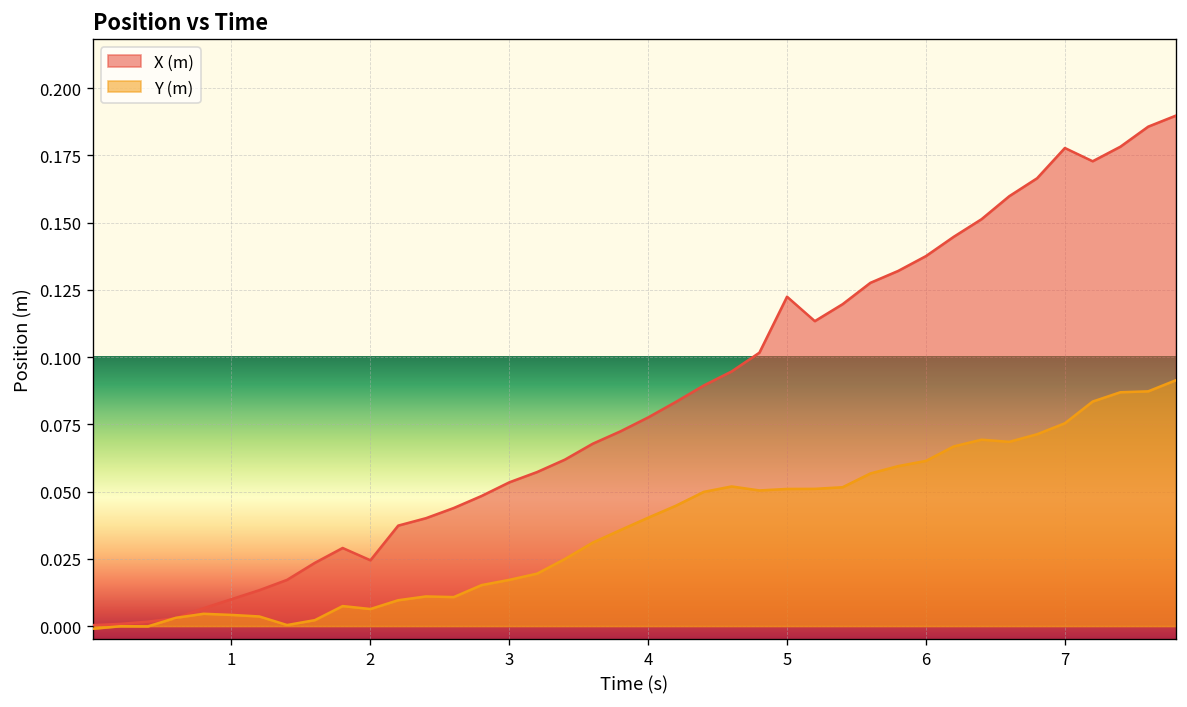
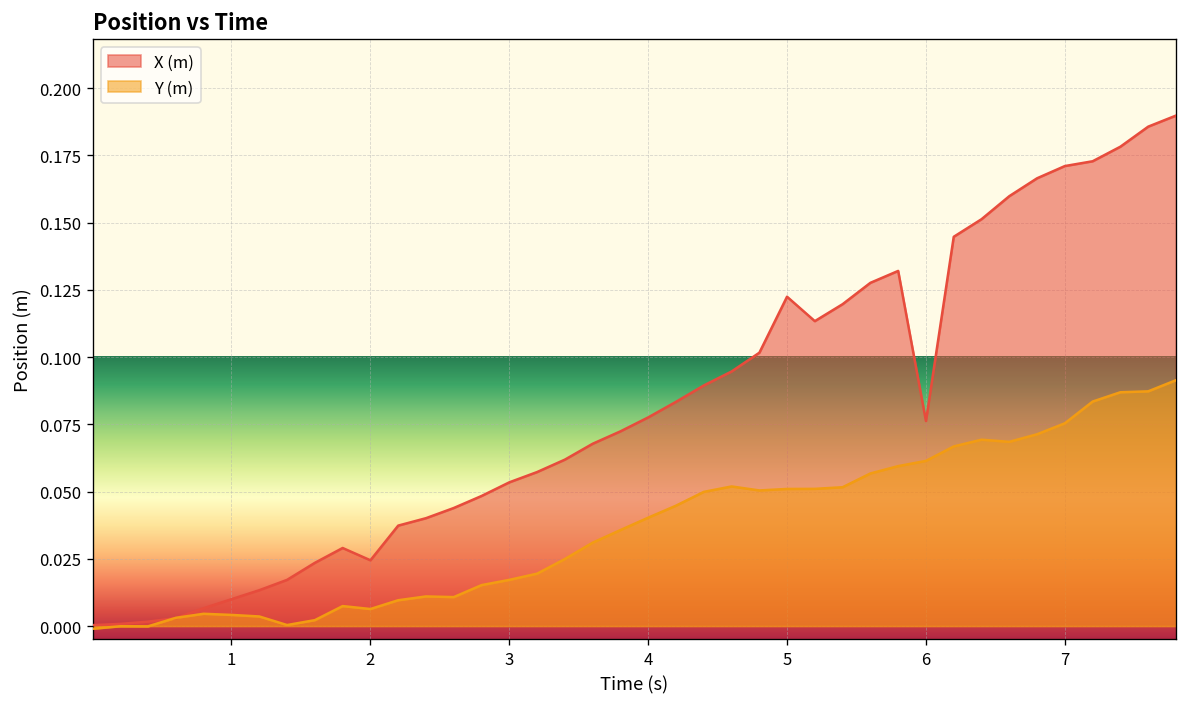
  {
    "X (m)": {
      "1": 0.010,
      "2": 0.024,
      "3": 0.053,
      "4": 0.078,
      "5": 0.122,
-     "6": 0.138,
-     "7": 0.178
+     "6": 0.076,
+     "7": 0.171
    }
  }
